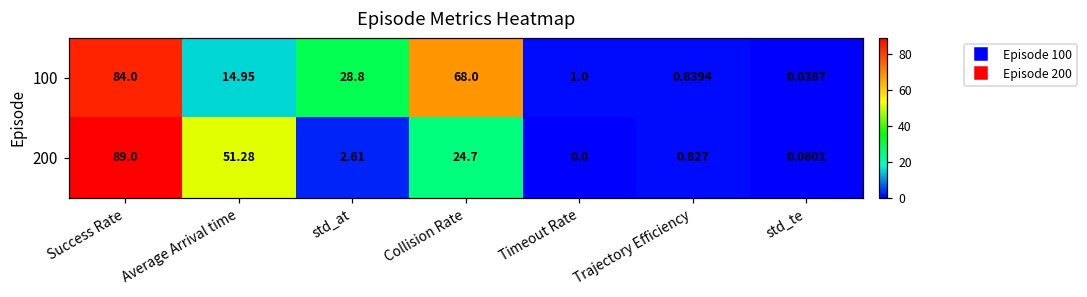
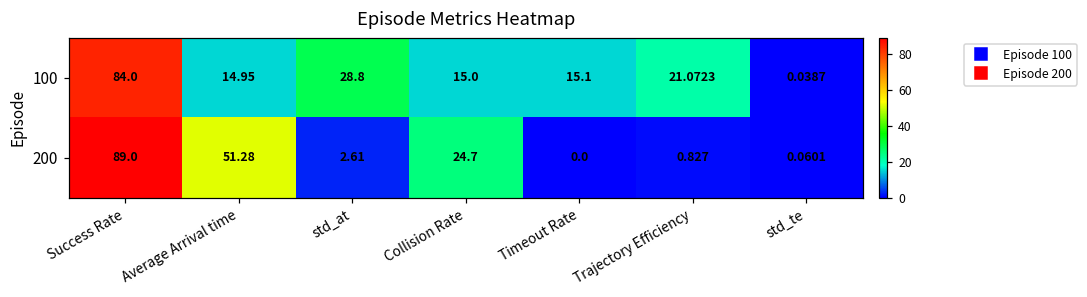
  {
    "100": {
      "Success Rate": 84.0,
      "Average Arrival time": 14.95,
      "std_at": 28.8,
-     "Collision Rate": 68.0,
-     "Timeout Rate": 1.0,
-     "Trajectory Efficiency": 0.8394,
+     "Collision Rate": 15.0,
+     "Timeout Rate": 15.1,
+     "Trajectory Efficiency": 21.0723,
      "std_te": 0.0387
    },
    "200": {
      "Success Rate": 89.0,
      "Average Arrival time": 51.28,
      "std_at": 2.61,
      "Collision Rate": 24.7,
      "Timeout Rate": 0.0,
      "Trajectory Efficiency": 0.827,
      "std_te": 0.0601
    }
  }
